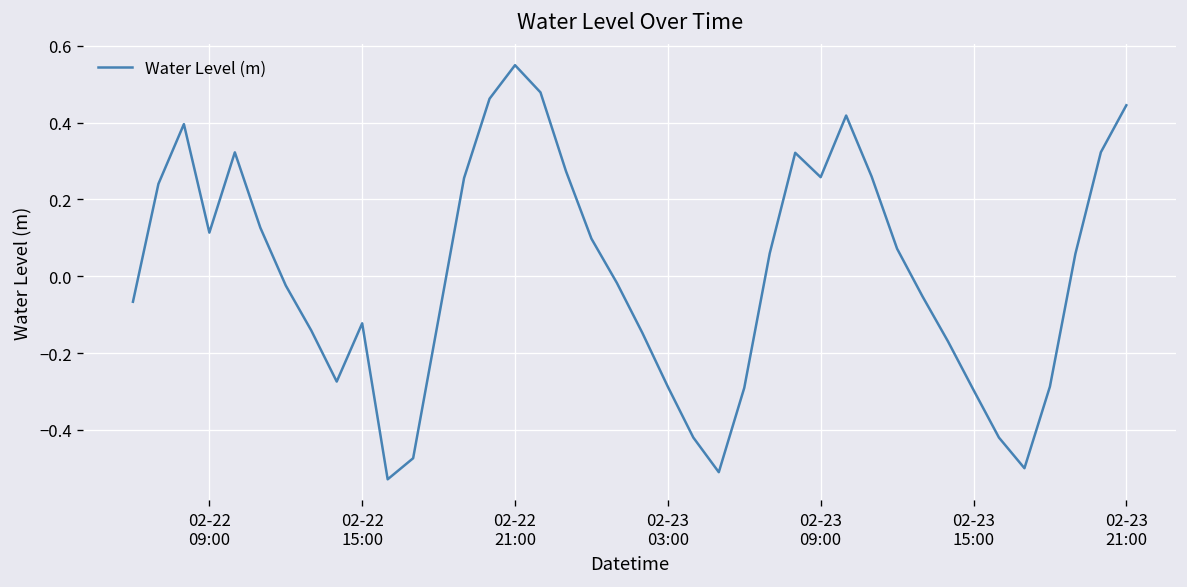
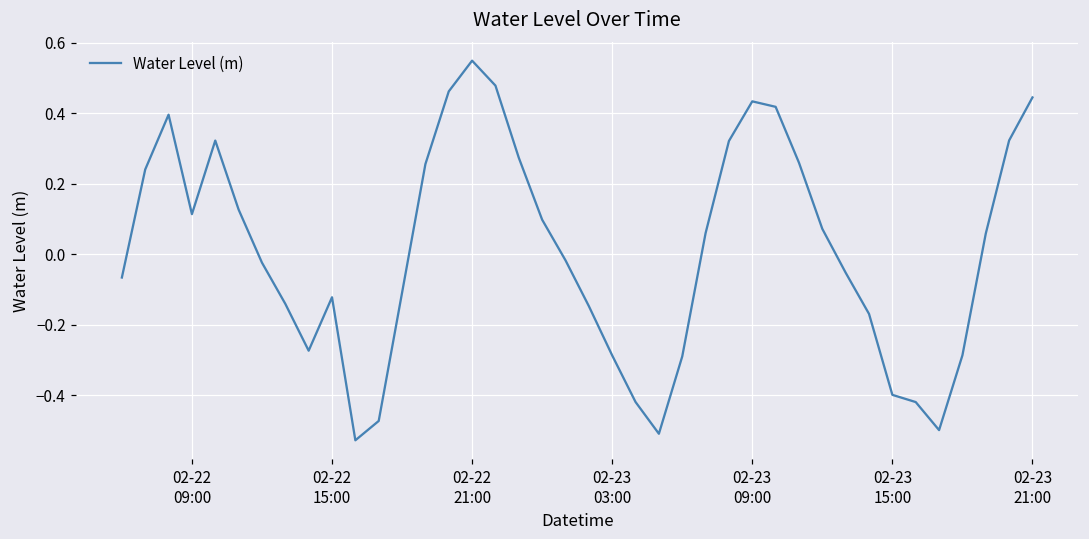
  {
    "02-22 09:00": 0.11,
    "02-22 15:00": -0.12,
    "02-22 21:00": 0.55,
    "02-23 03:00": -0.29,
-   "02-23 09:00": 0.26,
-   "02-23 15:00": -0.30,
+   "02-23 09:00": 0.43,
+   "02-23 15:00": -0.40,
    "02-23 21:00": 0.45
  }
